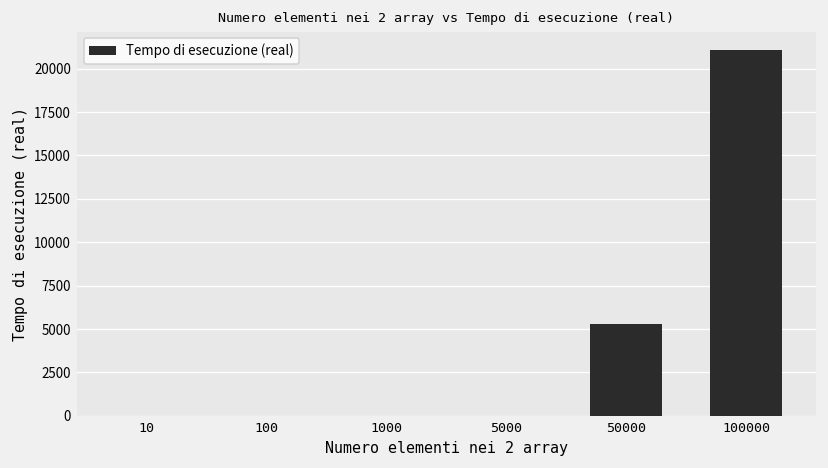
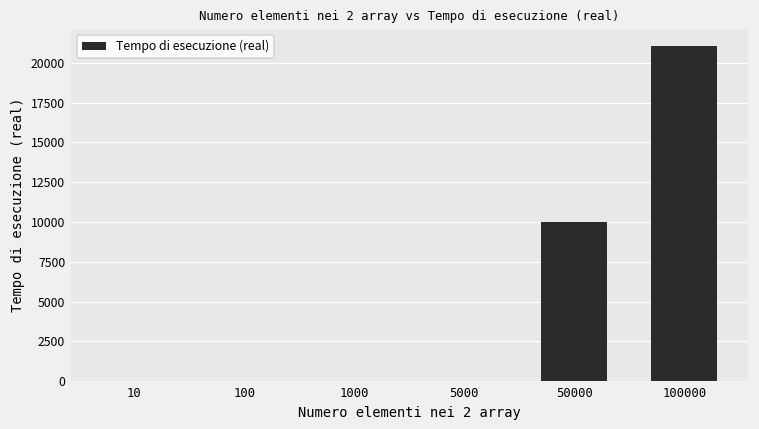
  {
-   "50000": 5300,
+   "50000": 10000,
    "100000": 21100
  }
